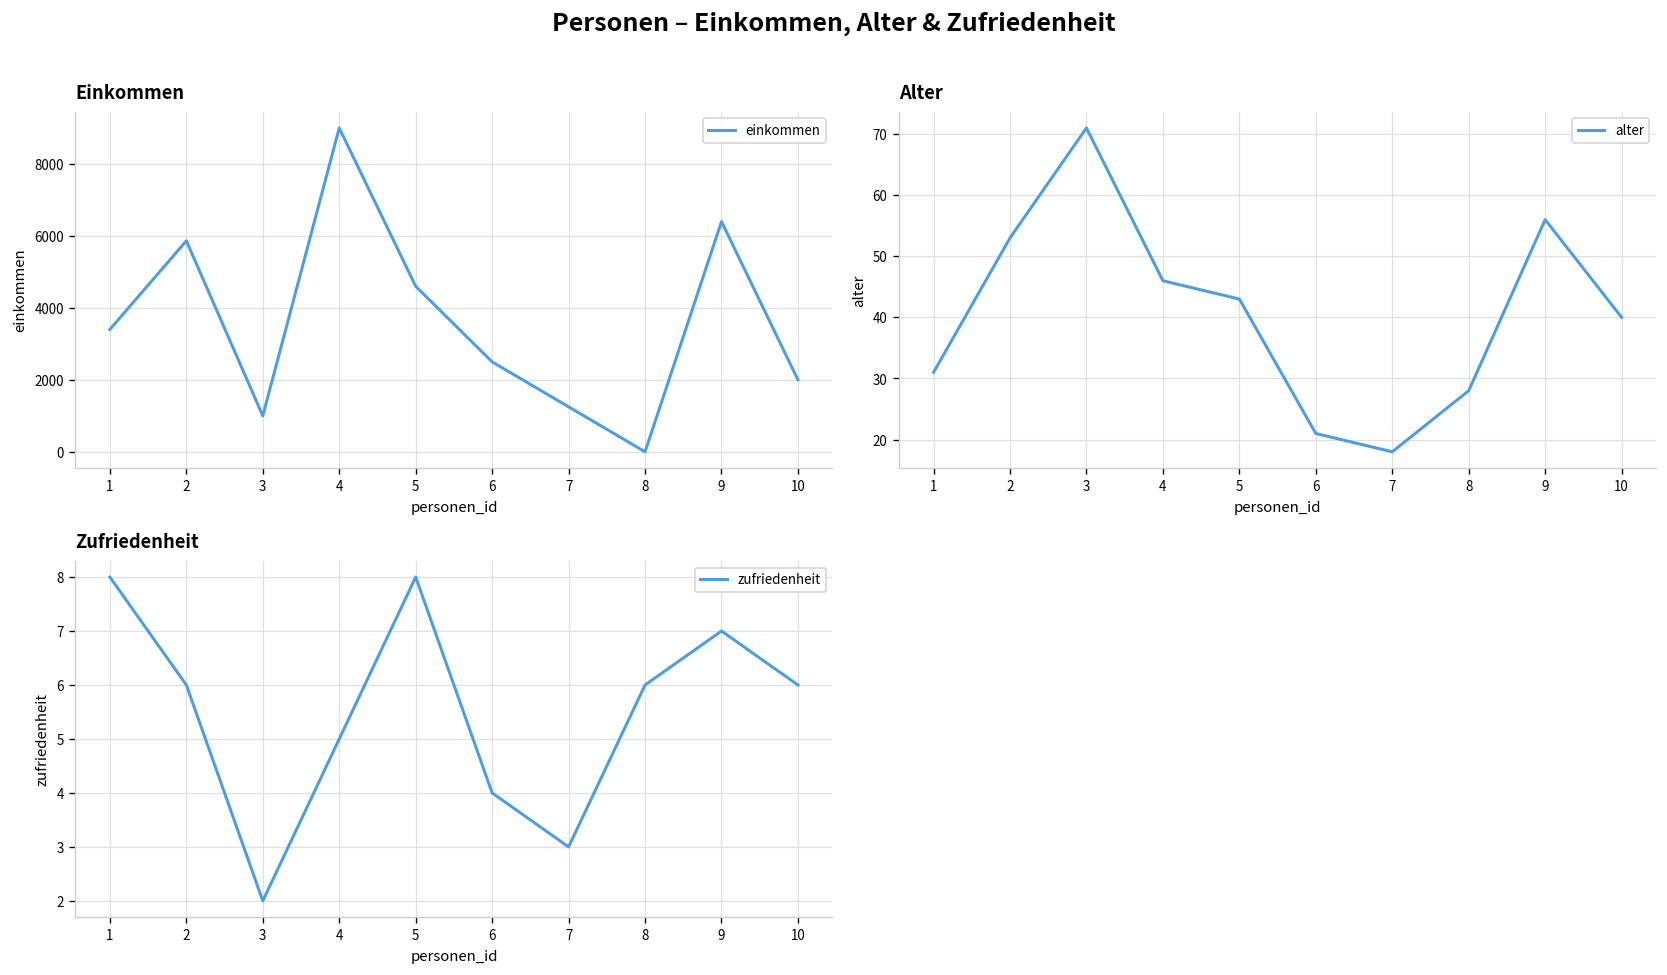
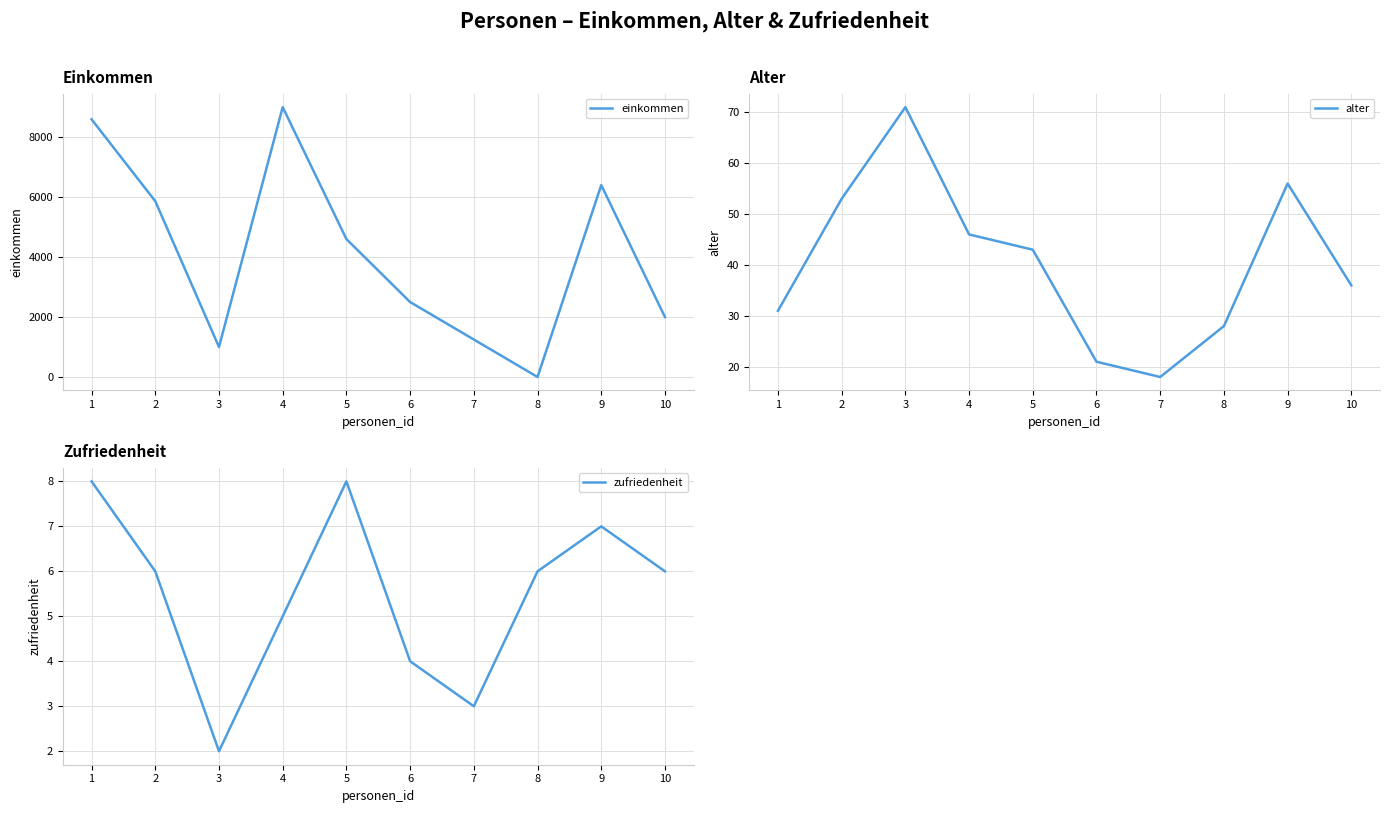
  {
    "Einkommen": {
-     "1": 3400,
+     "1": 8600,
      "2": 5900,
      "3": 1000,
      "4": 9000,
      "5": 4600,
      "6": 2500,
      "7": 1300,
      "8": 0,
      "9": 6400,
      "10": 2000
    },
    "Alter": {
      "1": 31,
      "2": 53,
      "3": 71,
      "4": 46,
      "5": 43,
      "6": 21,
      "7": 18,
      "8": 28,
      "9": 56,
-     "10": 40
+     "10": 36
    },
    "Zufriedenheit": {
      "1": 8.0,
      "2": 6.0,
      "3": 2.0,
      "4": 5.0,
      "5": 8.0,
      "6": 4.0,
      "7": 3.0,
      "8": 6.0,
      "9": 7.0,
      "10": 6.0
    }
  }
